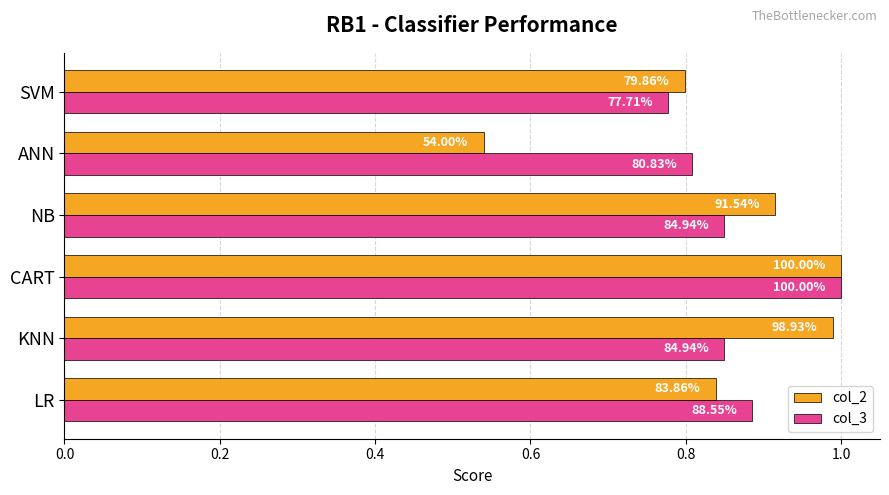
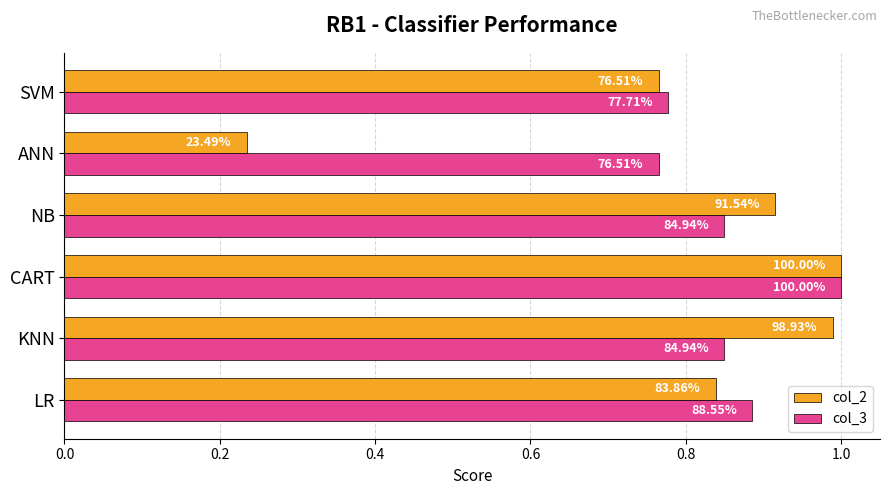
  {
    "col_2": {
-     "SVM": "79.86%",
-     "ANN": "54.00%",
+     "SVM": "76.51%",
+     "ANN": "23.49%",
      "NB": "91.54%",
      "CART": "100.00%",
      "KNN": "98.93%",
      "LR": "83.86%"
    },
    "col_3": {
      "SVM": "77.71%",
-     "ANN": "80.83%",
+     "ANN": "76.51%",
      "NB": "84.94%",
      "CART": "100.00%",
      "KNN": "84.94%",
      "LR": "88.55%"
    }
  }
